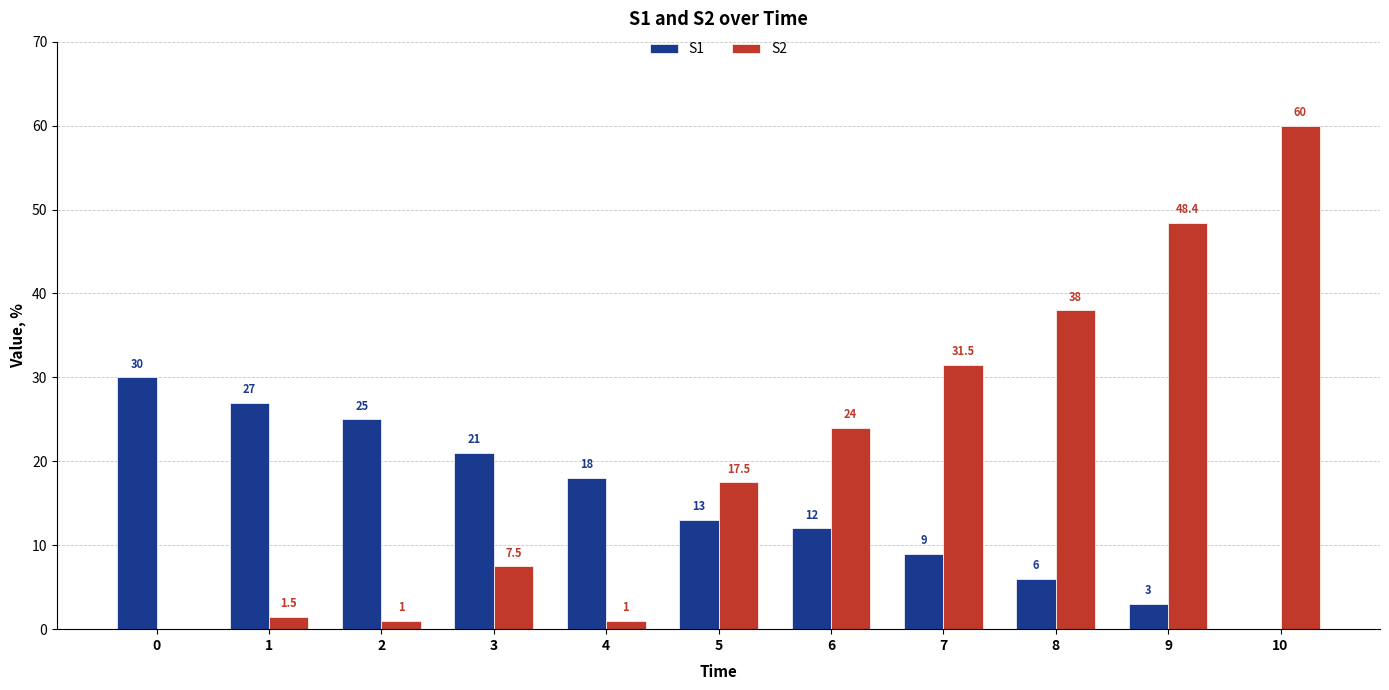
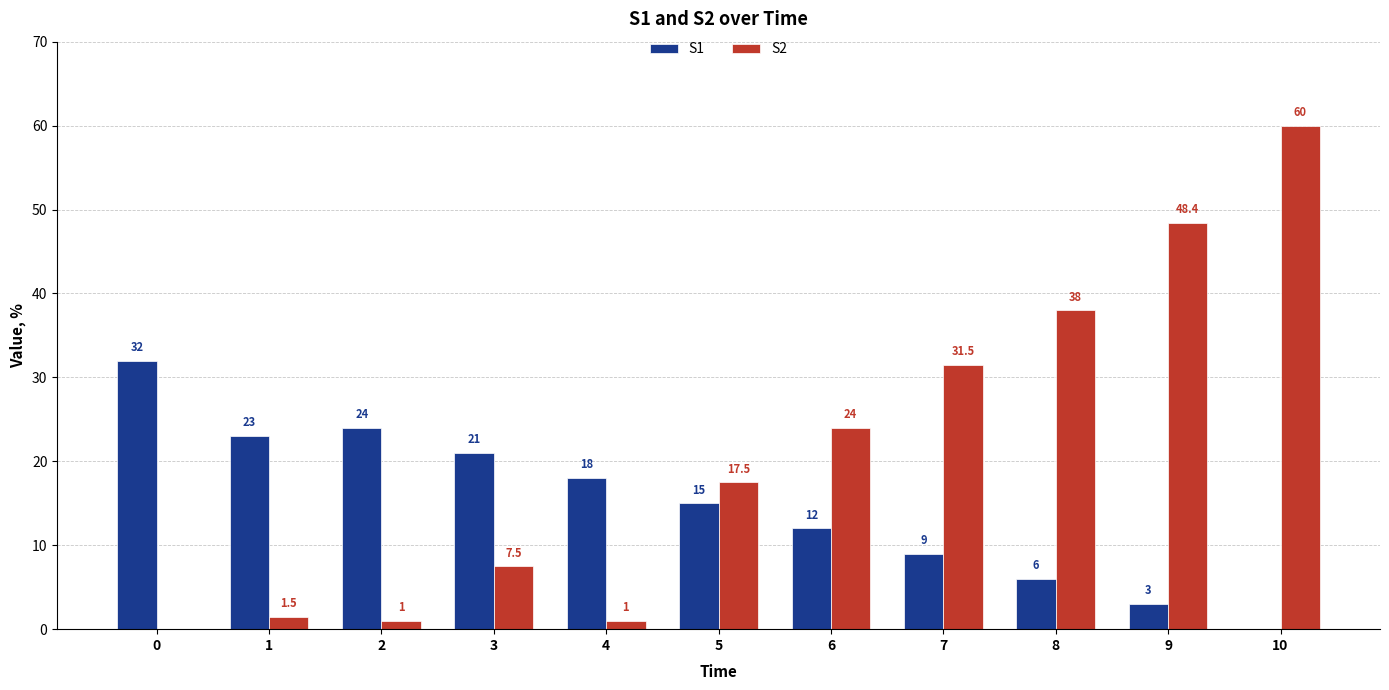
  {
    "S1": {
-     "0": 30,
-     "1": 27,
-     "2": 25,
+     "0": 32,
+     "1": 23,
+     "2": 24,
      "3": 21,
      "4": 18,
-     "5": 13,
+     "5": 15,
      "6": 12,
      "7": 9,
      "8": 6,
      "9": 3
    },
    "S2": {
      "1": 1.5,
      "2": 1,
      "3": 7.5,
      "4": 1,
      "5": 17.5,
      "6": 24,
      "7": 31.5,
      "8": 38,
      "9": 48.4,
      "10": 60
    }
  }
